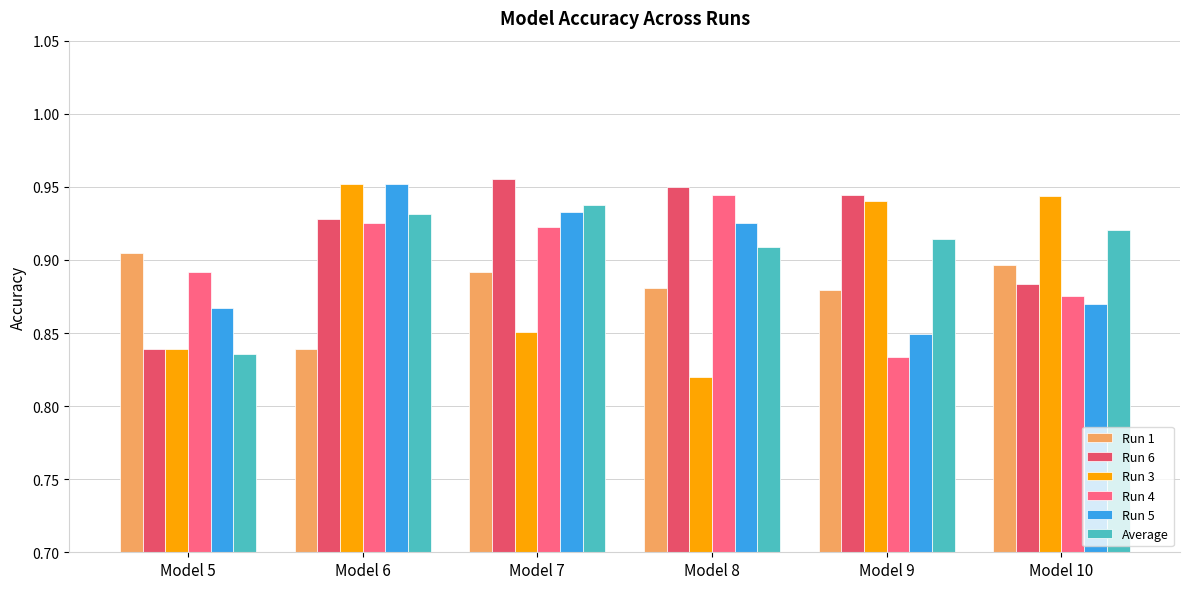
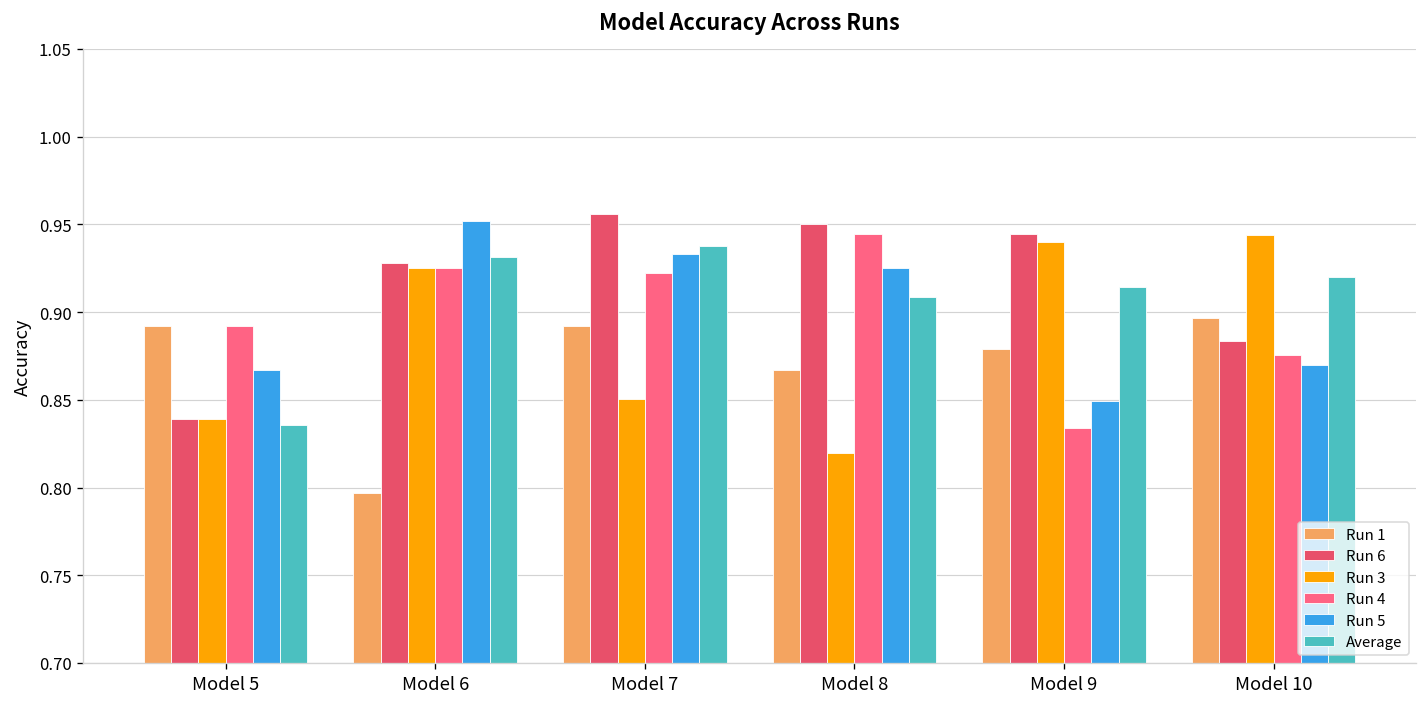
  {
    "Run 1": {
-     "Model 5": 0.905,
-     "Model 6": 0.839,
+     "Model 5": 0.892,
+     "Model 6": 0.797,
      "Model 7": 0.892,
-     "Model 8": 0.881,
+     "Model 8": 0.867,
      "Model 9": 0.879,
      "Model 10": 0.896
    },
    "Run 3": {
      "Model 5": 0.839,
-     "Model 6": 0.952,
+     "Model 6": 0.925,
      "Model 7": 0.851,
      "Model 8": 0.820,
      "Model 9": 0.940,
      "Model 10": 0.944
    }
  }
